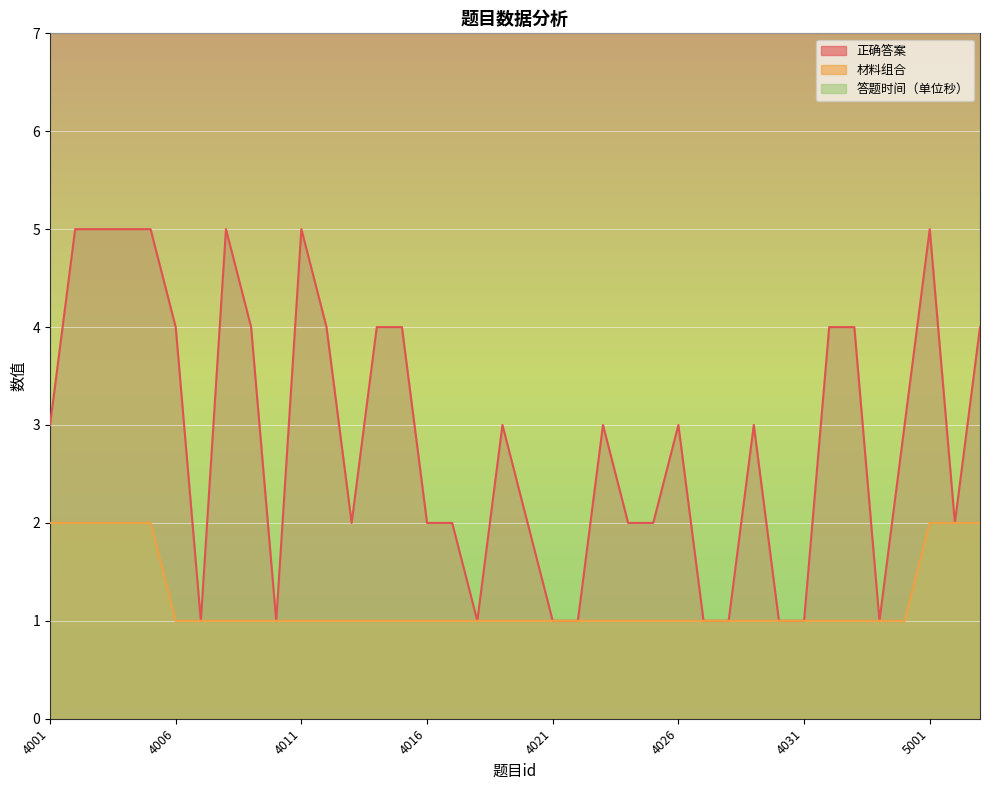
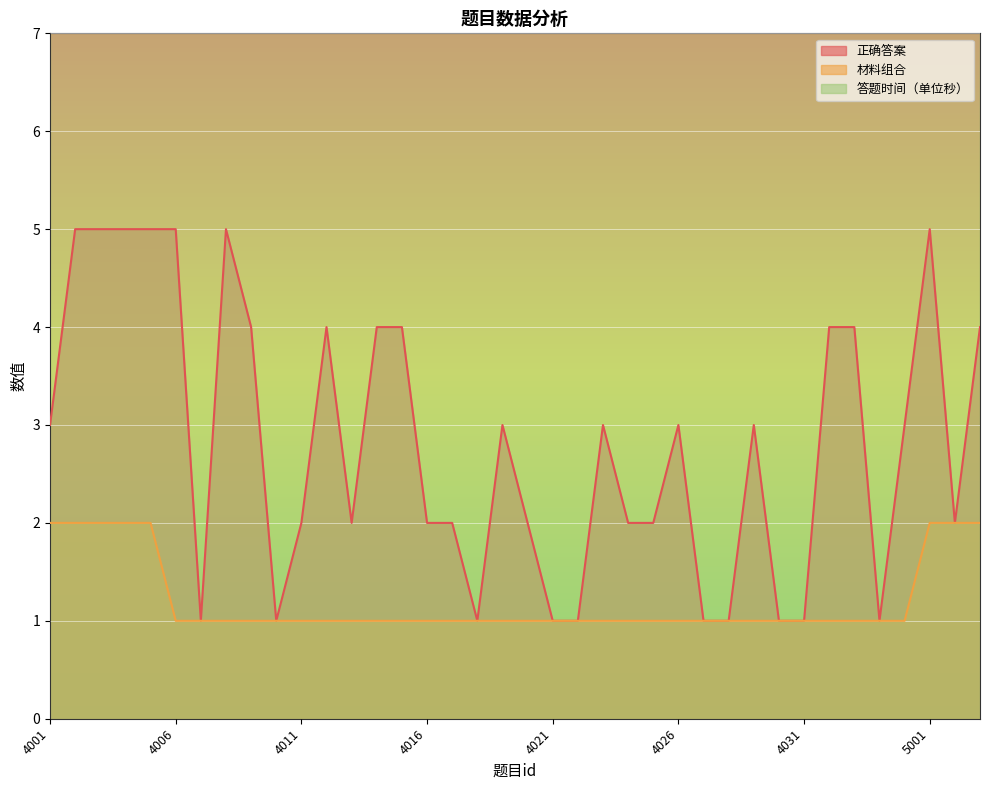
  {
    "正确答案": {
      "4001": 3,
-     "4006": 4,
-     "4011": 5,
+     "4006": 5,
+     "4011": 2,
      "4016": 2,
      "4026": 3,
      "5001": 5
    },
    "材料组合": {
      "4001": 2,
      "4006": 1,
      "4011": 1,
      "4016": 1,
      "4026": 1,
      "5001": 2
    }
  }
